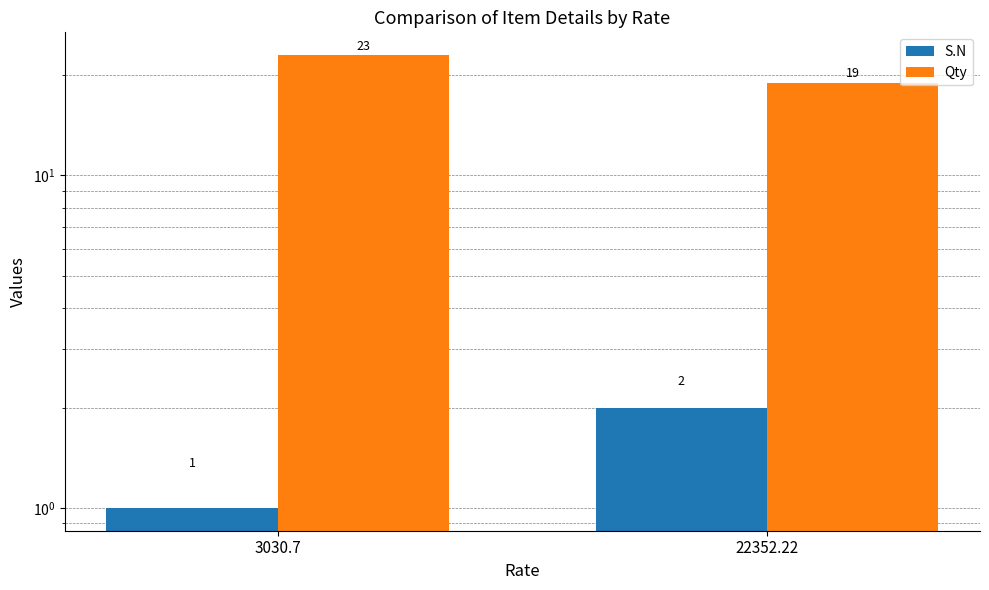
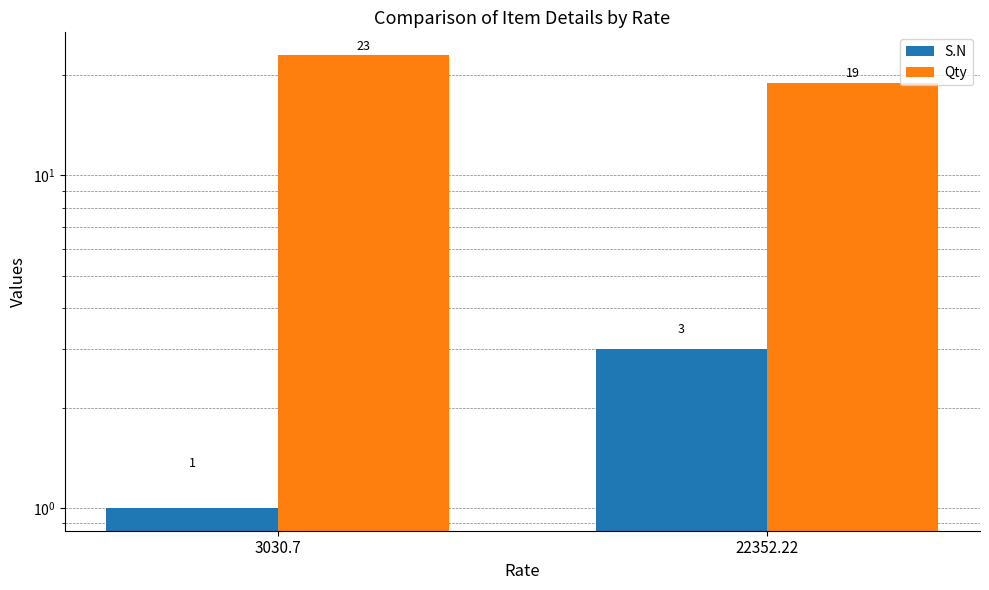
  {
    "S.N": {
-     "22352.22": 2
+     "22352.22": 3
    },
    "Qty": {
      "3030.7": 23,
      "22352.22": 19
    }
  }
